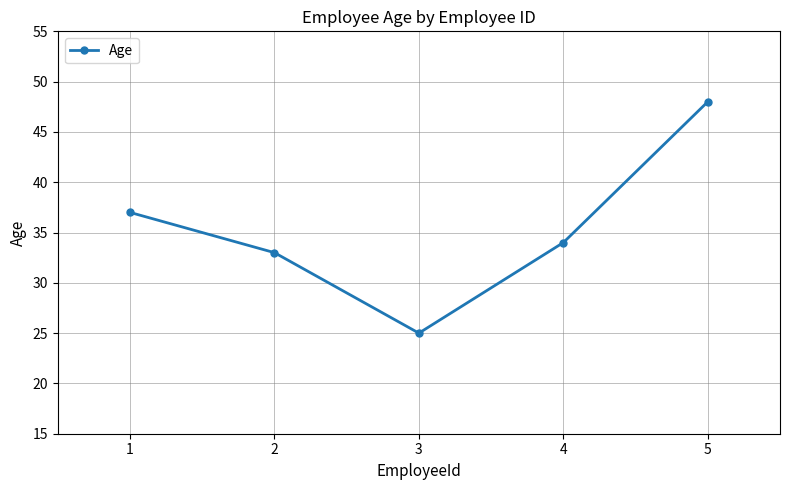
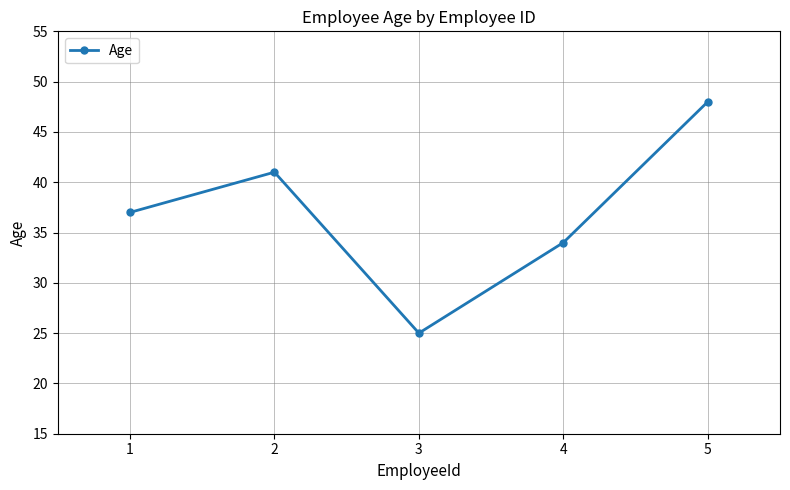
  {
    "1": 37,
-   "2": 33,
+   "2": 41,
    "3": 25,
    "4": 34,
    "5": 48
  }
